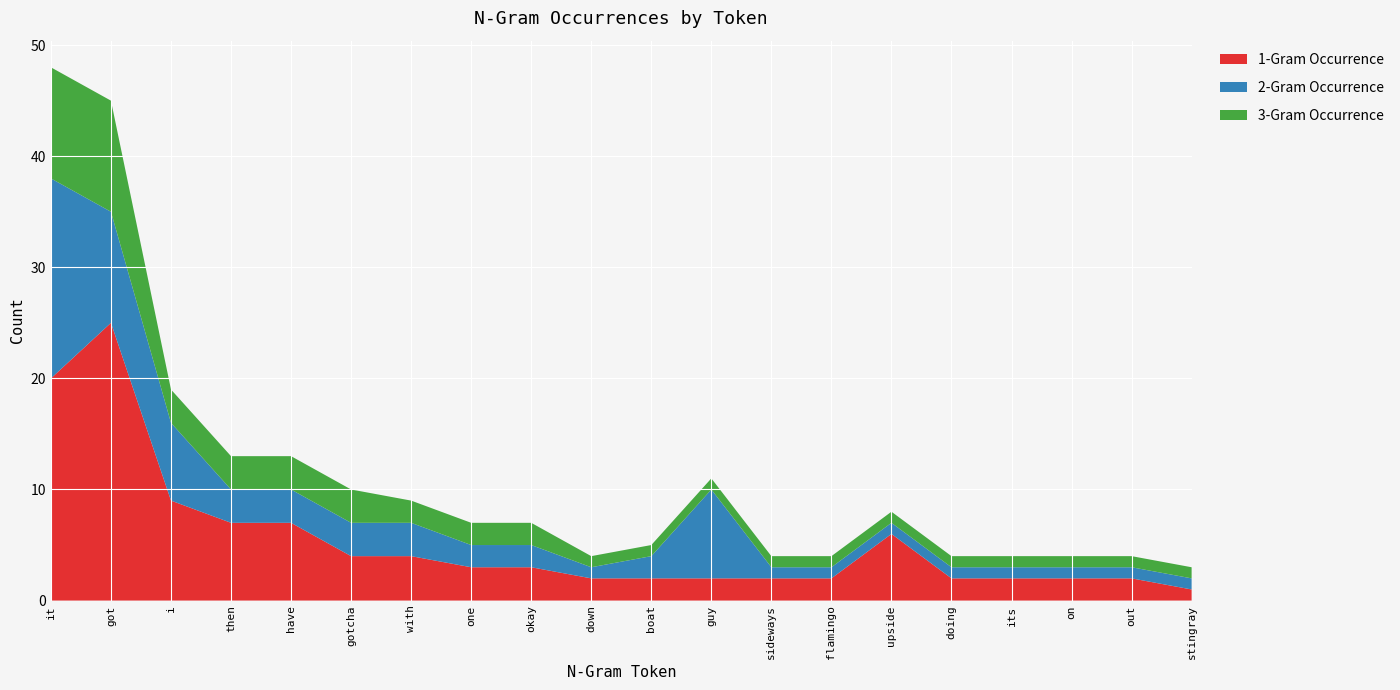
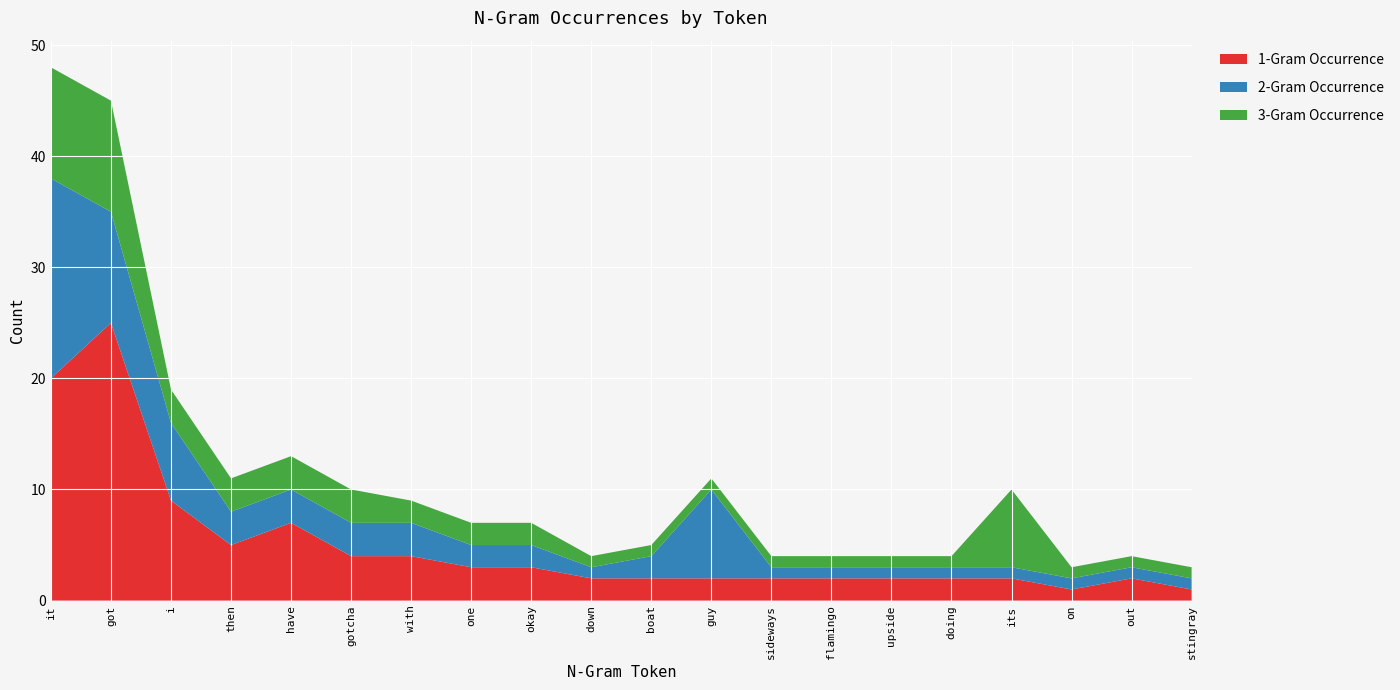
  {
    "1-Gram Occurrence": {
      "it": 20,
      "got": 25,
      "i": 9,
-     "then": 7,
+     "then": 5,
      "have": 7,
      "gotcha": 4,
      "with": 4,
      "one": 3,
      "okay": 3,
      "down": 2,
      "boat": 2,
      "guy": 2,
      "sideways": 2,
      "flamingo": 2,
-     "upside": 6,
+     "upside": 2,
      "doing": 2,
      "its": 2,
-     "on": 2,
+     "on": 1,
      "out": 2,
      "stingray": 1
    },
    "2-Gram Occurrence": {
      "it": 18,
      "got": 10,
      "i": 7,
      "then": 3,
      "have": 3,
      "gotcha": 3,
      "with": 3,
      "one": 2,
      "okay": 2,
      "down": 1,
      "boat": 2,
      "guy": 8,
      "sideways": 1,
      "flamingo": 1,
      "upside": 1,
      "doing": 1,
      "its": 1,
      "on": 1,
      "out": 1,
      "stingray": 1
    },
    "3-Gram Occurrence": {
      "it": 10,
      "got": 10,
      "i": 3,
      "then": 3,
      "have": 3,
      "gotcha": 3,
      "with": 2,
      "one": 2,
      "okay": 2,
      "down": 1,
      "boat": 1,
      "guy": 1,
      "sideways": 1,
      "flamingo": 1,
      "upside": 1,
      "doing": 1,
-     "its": 1,
+     "its": 7,
      "on": 1,
      "out": 1,
      "stingray": 1
    }
  }
